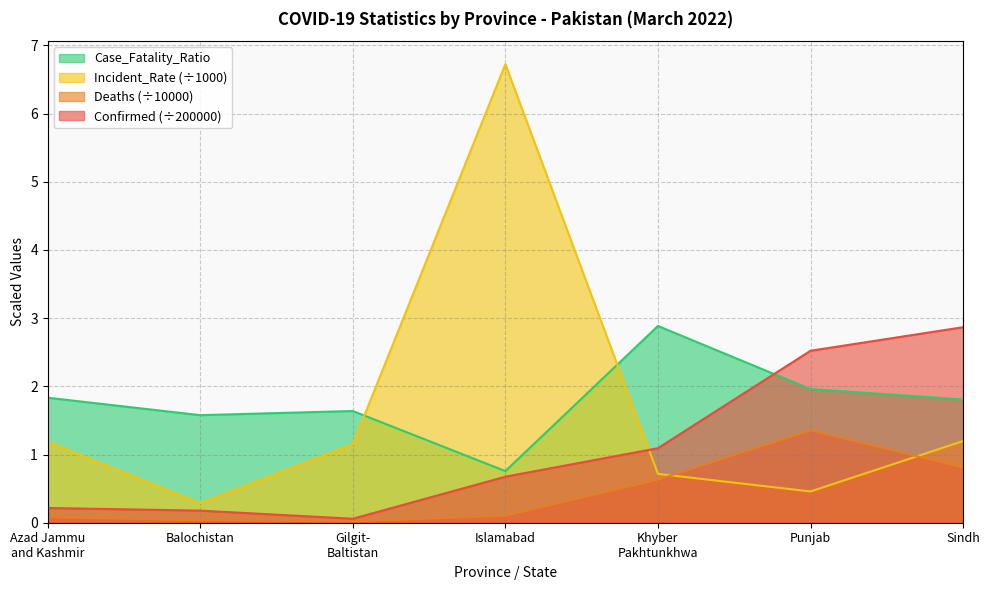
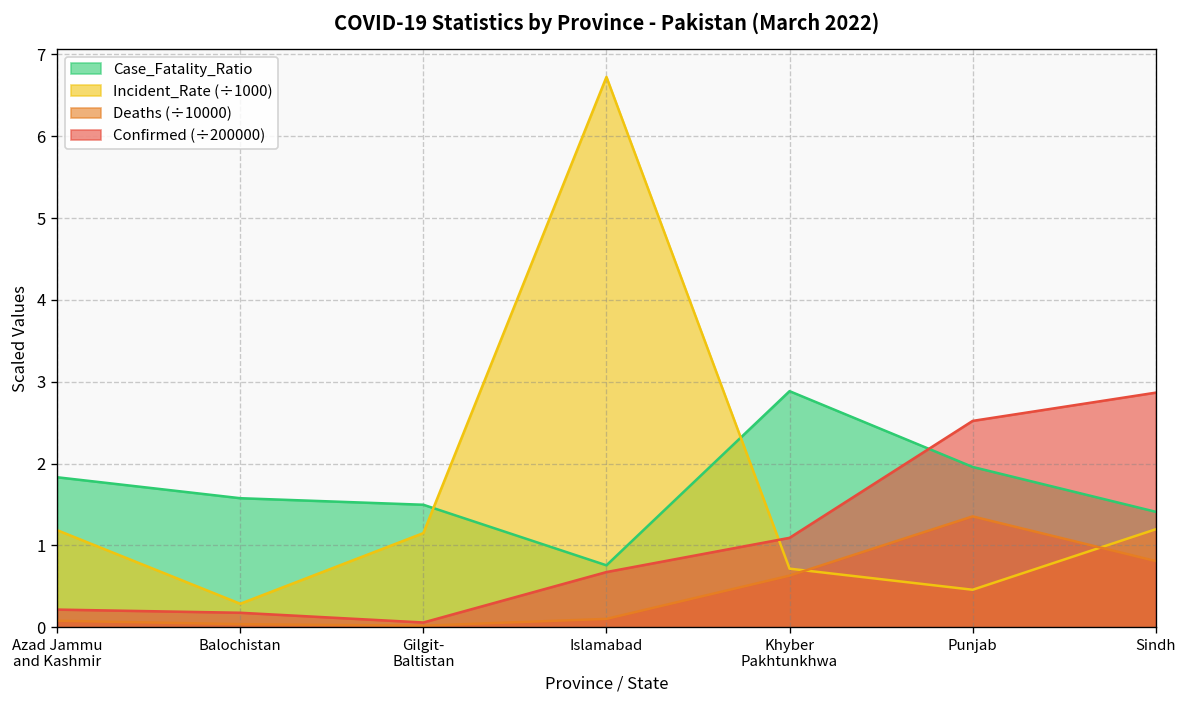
  {
    "Case_Fatality_Ratio": {
      "Azad Jammu and Kashmir": 1.8,
      "Balochistan": 1.6,
-     "Gilgit- Baltistan": 1.6,
+     "Gilgit- Baltistan": 1.5,
      "Islamabad": 0.8,
      "Khyber Pakhtunkhwa": 2.9,
      "Punjab": 2.0,
-     "Sindh": 1.8
+     "Sindh": 1.4
    },
    "Incident_Rate (÷1000)": {
      "Azad Jammu and Kashmir": 1.2,
      "Balochistan": 0.3,
      "Gilgit- Baltistan": 1.2,
      "Islamabad": 6.7,
      "Khyber Pakhtunkhwa": 0.7,
      "Punjab": 0.5,
      "Sindh": 1.2
    }
  }
